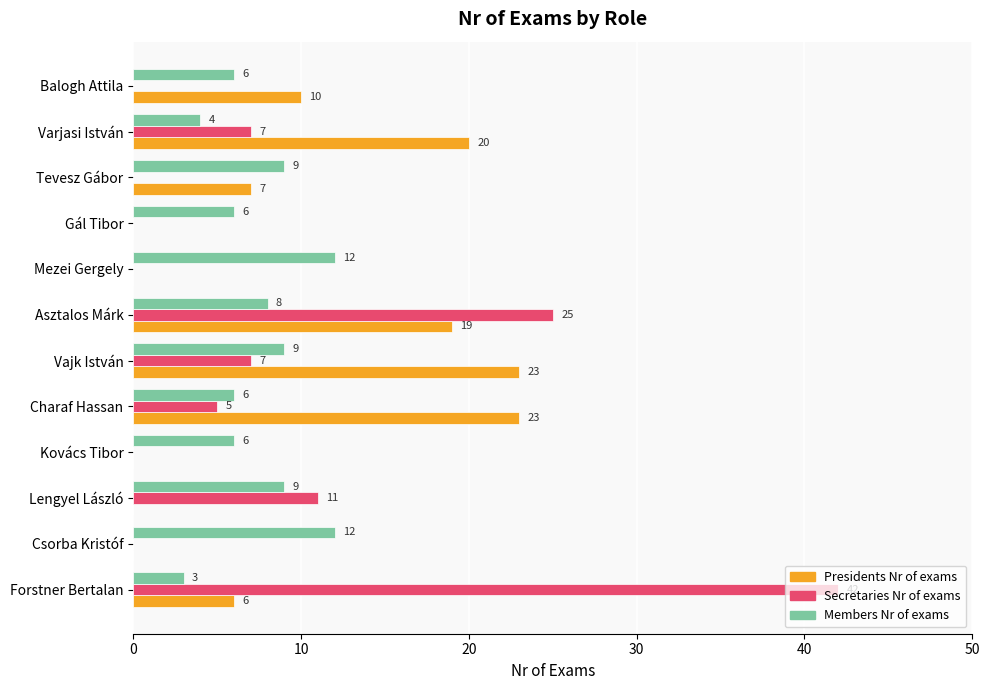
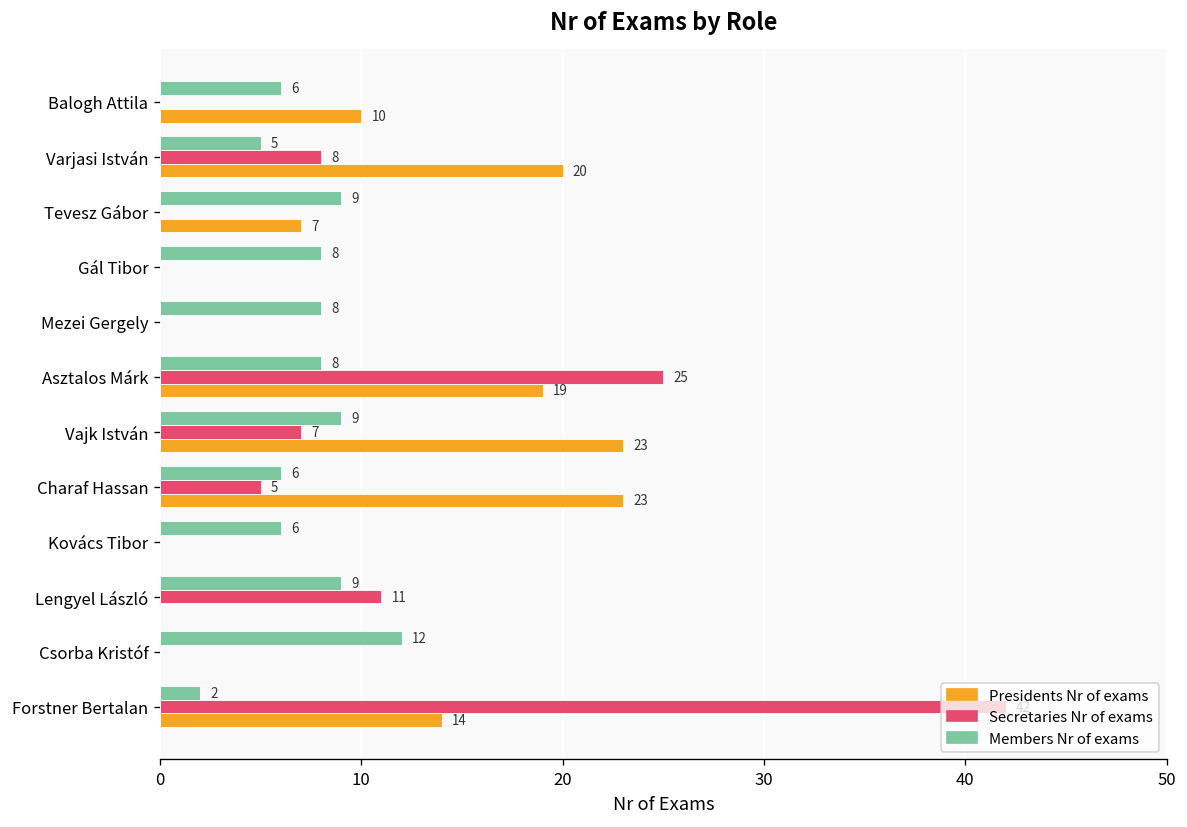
  {
    "Presidents Nr of exams": {
      "Balogh Attila": 10,
      "Varjasi István": 20,
      "Tevesz Gábor": 7,
      "Asztalos Márk": 19,
      "Vajk István": 23,
      "Charaf Hassan": 23,
-     "Forstner Bertalan": 6
+     "Forstner Bertalan": 14
    },
    "Secretaries Nr of exams": {
-     "Varjasi István": 7,
+     "Varjasi István": 8,
      "Asztalos Márk": 25,
      "Vajk István": 7,
      "Charaf Hassan": 5,
      "Lengyel László": 11
    },
    "Members Nr of exams": {
      "Balogh Attila": 6,
-     "Varjasi István": 4,
+     "Varjasi István": 5,
      "Tevesz Gábor": 9,
-     "Gál Tibor": 6,
-     "Mezei Gergely": 12,
+     "Gál Tibor": 8,
+     "Mezei Gergely": 8,
      "Asztalos Márk": 8,
      "Vajk István": 9,
      "Charaf Hassan": 6,
      "Kovács Tibor": 6,
      "Lengyel László": 9,
      "Csorba Kristóf": 12,
-     "Forstner Bertalan": 3
+     "Forstner Bertalan": 2
    }
  }
